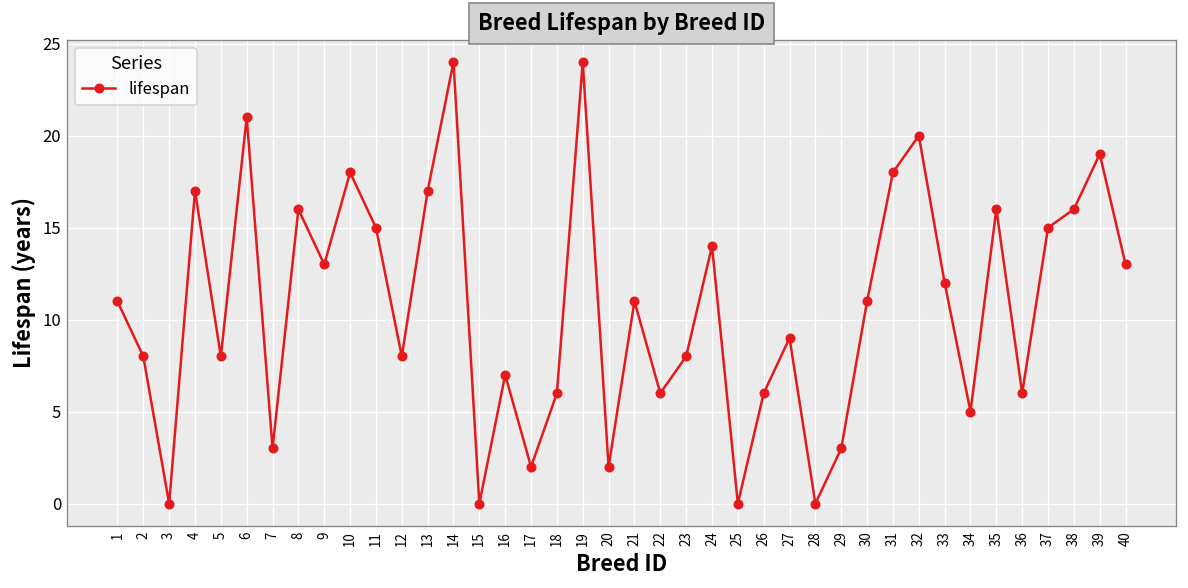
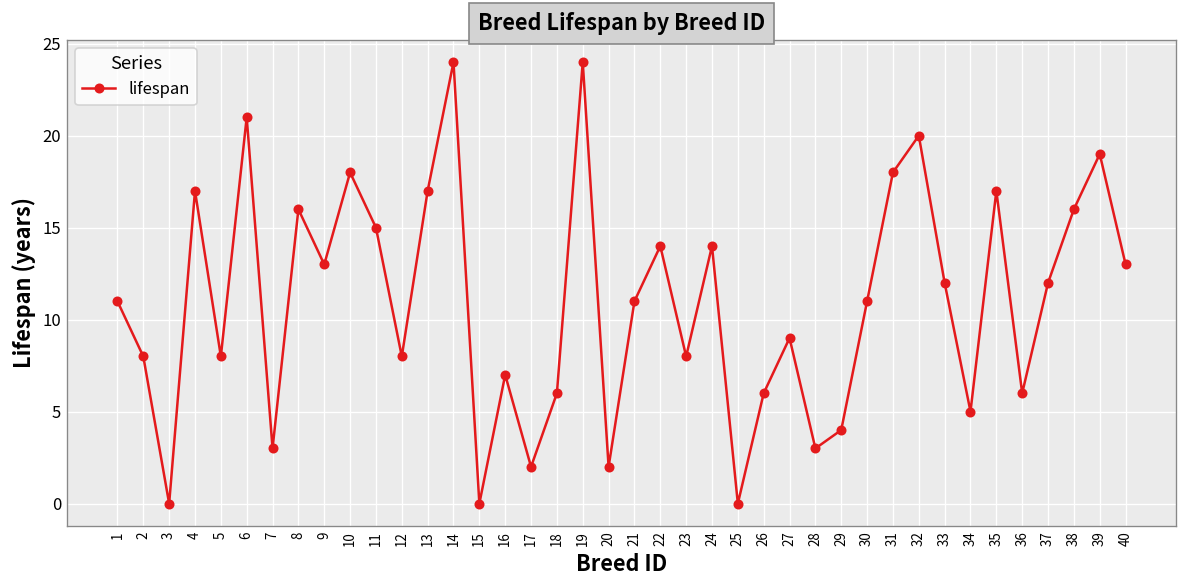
  {
    "1": 11,
    "2": 8,
    "3": 0,
    "4": 17,
    "5": 8,
    "6": 21,
    "7": 3,
    "8": 16,
    "9": 13,
    "10": 18,
    "11": 15,
    "12": 8,
    "13": 17,
    "14": 24,
    "15": 0,
    "16": 7,
    "17": 2,
    "18": 6,
    "19": 24,
    "20": 2,
    "21": 11,
-   "22": 6,
+   "22": 14,
    "23": 8,
    "24": 14,
    "25": 0,
    "26": 6,
    "27": 9,
-   "28": 0,
-   "29": 3,
+   "28": 3,
+   "29": 4,
    "30": 11,
    "31": 18,
    "32": 20,
    "33": 12,
    "34": 5,
-   "35": 16,
+   "35": 17,
    "36": 6,
-   "37": 15,
+   "37": 12,
    "38": 16,
    "39": 19,
    "40": 13
  }
